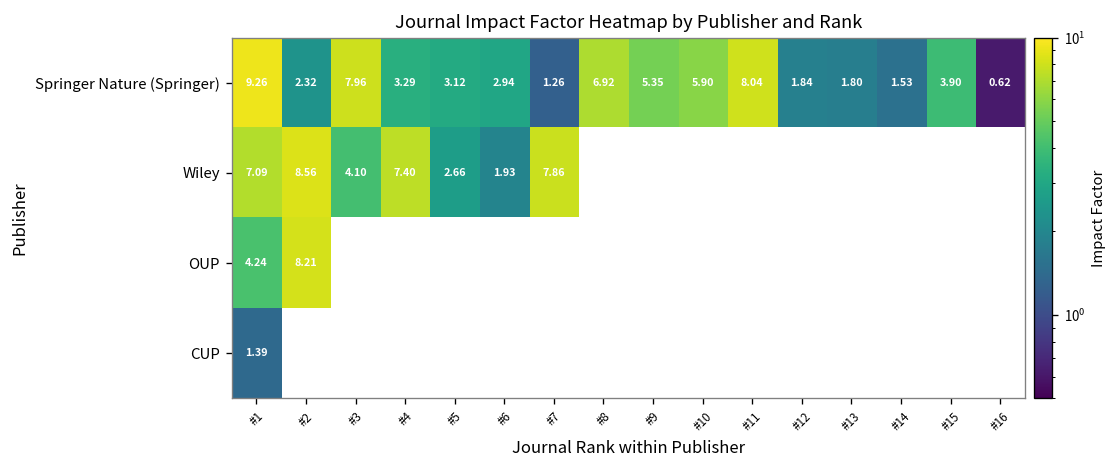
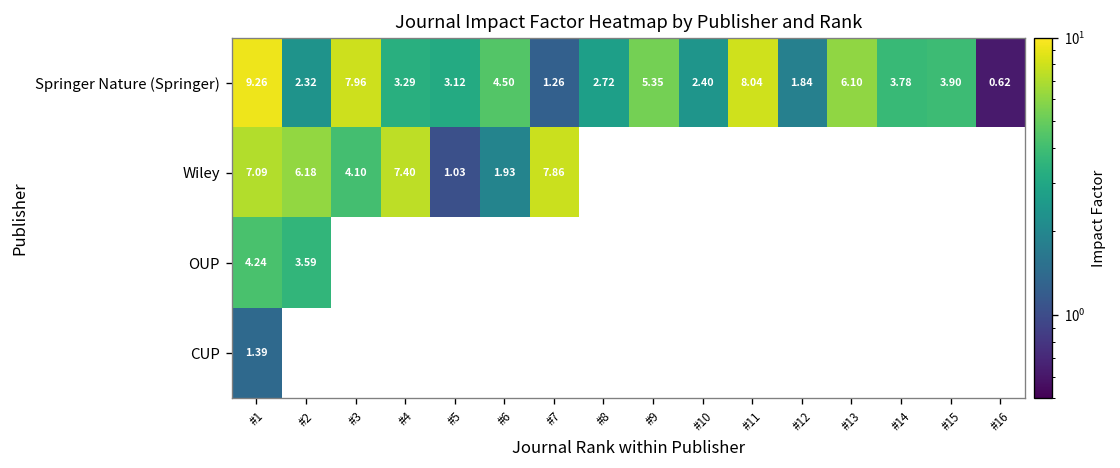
  {
    "Springer Nature (Springer)": {
      "#1": 9.26,
      "#2": 2.32,
      "#3": 7.96,
      "#4": 3.29,
      "#5": 3.12,
-     "#6": 2.94,
+     "#6": 4.50,
      "#7": 1.26,
-     "#8": 6.92,
+     "#8": 2.72,
      "#9": 5.35,
-     "#10": 5.90,
+     "#10": 2.40,
      "#11": 8.04,
      "#12": 1.84,
-     "#13": 1.80,
-     "#14": 1.53,
+     "#13": 6.10,
+     "#14": 3.78,
      "#15": 3.90,
      "#16": 0.62
    },
    "Wiley": {
      "#1": 7.09,
-     "#2": 8.56,
+     "#2": 6.18,
      "#3": 4.10,
      "#4": 7.40,
-     "#5": 2.66,
+     "#5": 1.03,
      "#6": 1.93,
      "#7": 7.86
    },
    "OUP": {
      "#1": 4.24,
-     "#2": 8.21
+     "#2": 3.59
    },
    "CUP": {
      "#1": 1.39
    }
  }
